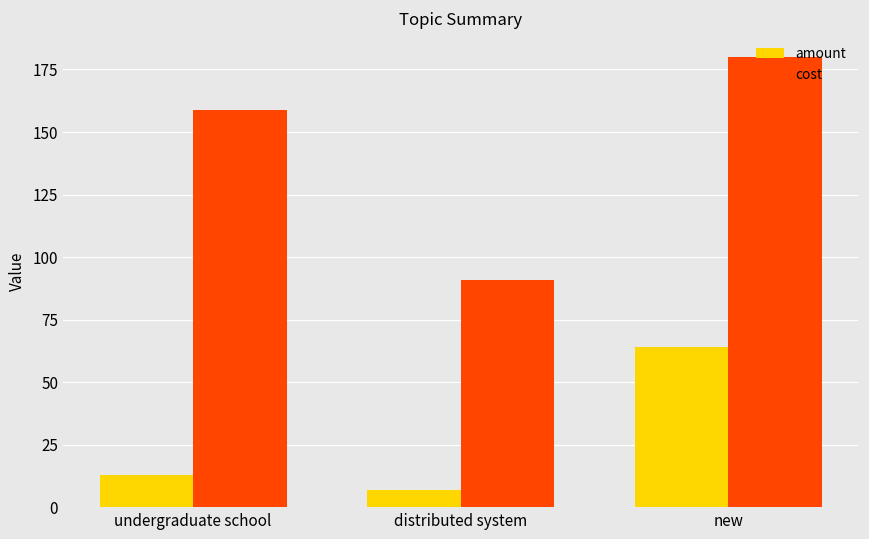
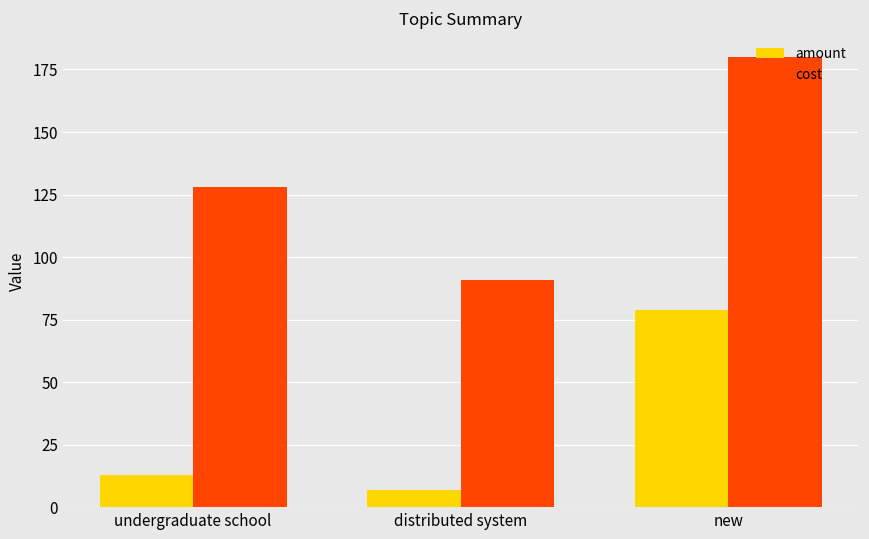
  {
    "amount": {
      "undergraduate school": 13,
      "distributed system": 7,
-     "new": 64
+     "new": 79
    },
    "cost": {
-     "undergraduate school": 159,
+     "undergraduate school": 128,
      "distributed system": 91,
      "new": 180
    }
  }
